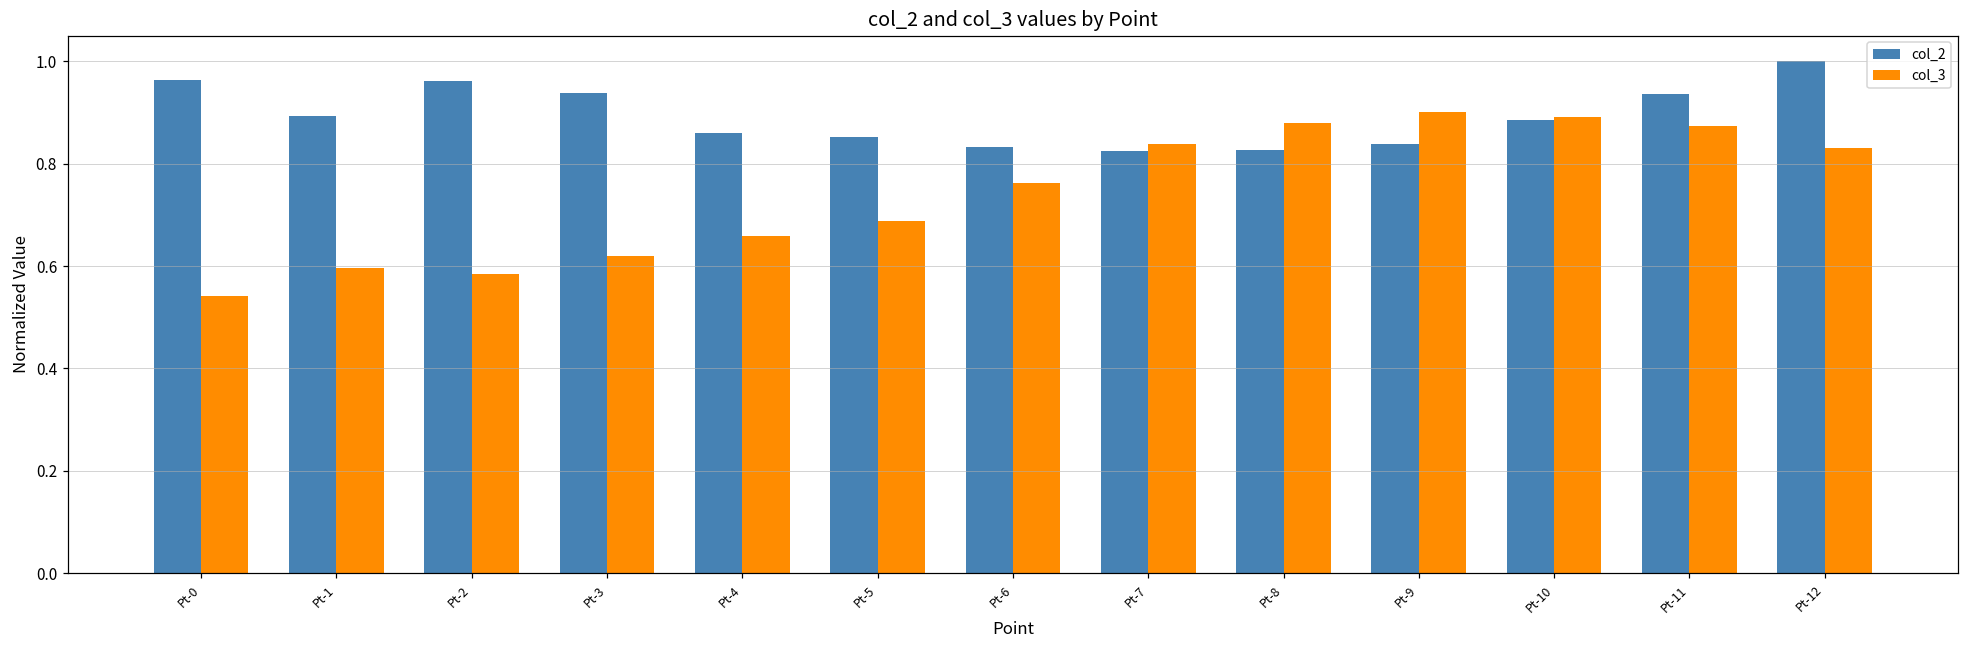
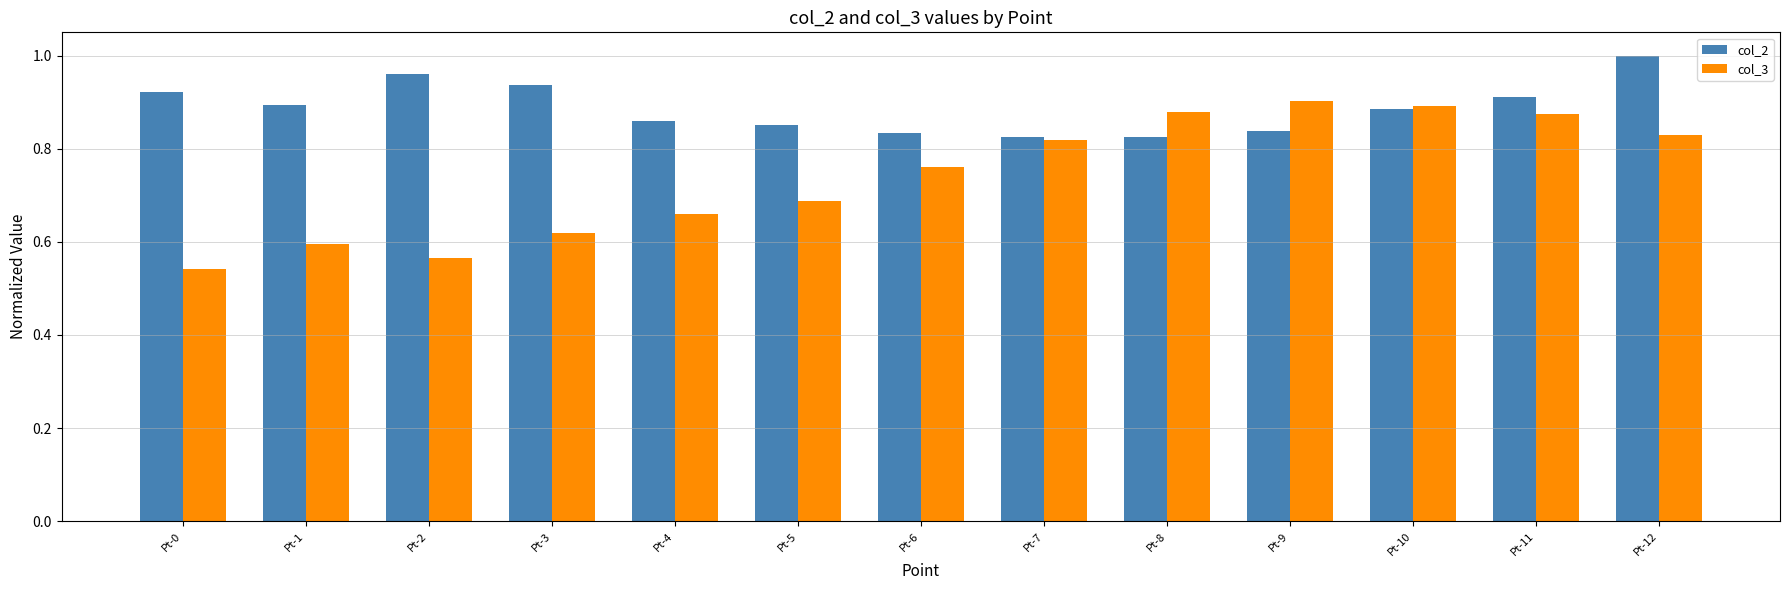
  {
    "col_2": {
-     "Pt-0": 0.96,
+     "Pt-0": 0.92,
      "Pt-1": 0.89,
      "Pt-2": 0.96,
      "Pt-3": 0.94,
      "Pt-4": 0.86,
      "Pt-5": 0.85,
      "Pt-6": 0.83,
      "Pt-7": 0.82,
      "Pt-8": 0.83,
      "Pt-9": 0.84,
      "Pt-10": 0.88,
-     "Pt-11": 0.94,
+     "Pt-11": 0.91,
      "Pt-12": 1.00
    },
    "col_3": {
      "Pt-0": 0.54,
      "Pt-1": 0.60,
-     "Pt-2": 0.58,
+     "Pt-2": 0.57,
      "Pt-3": 0.62,
      "Pt-4": 0.66,
      "Pt-5": 0.69,
      "Pt-6": 0.76,
-     "Pt-7": 0.84,
+     "Pt-7": 0.82,
      "Pt-8": 0.88,
      "Pt-9": 0.90,
      "Pt-10": 0.89,
      "Pt-11": 0.87,
      "Pt-12": 0.83
    }
  }
